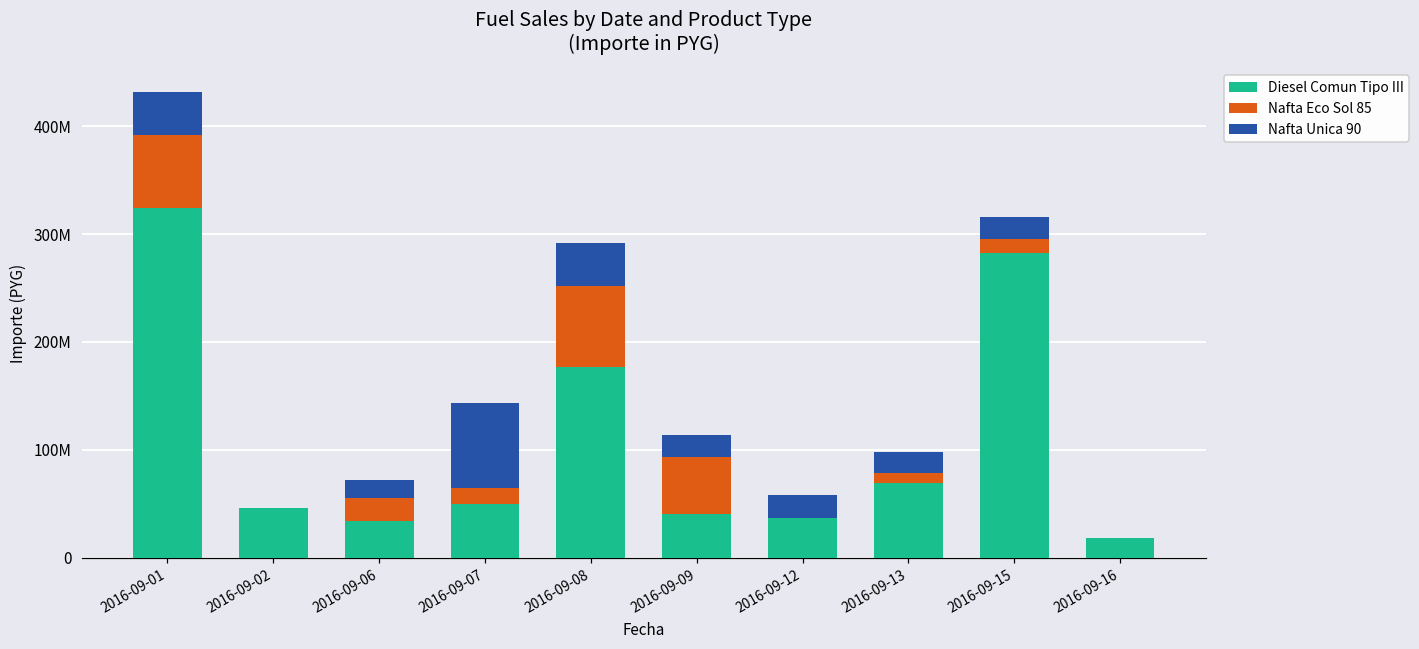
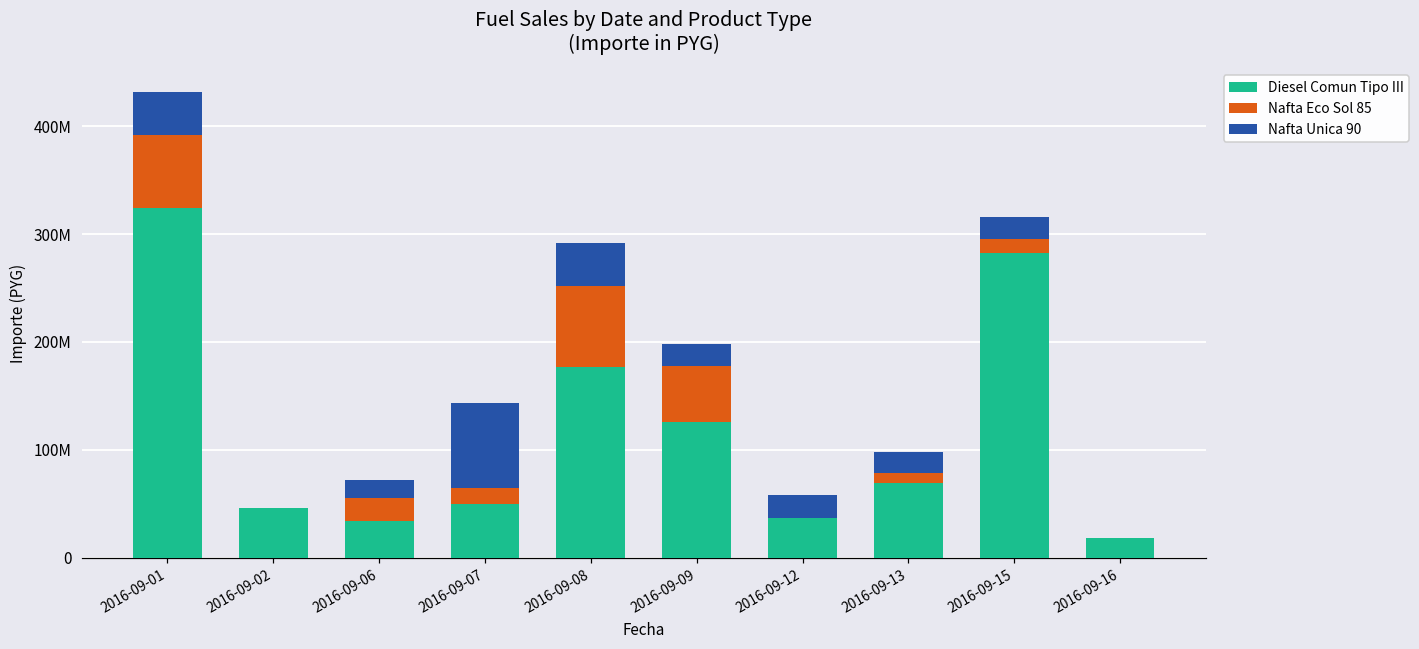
  {
    "Diesel Comun Tipo III": {
      "2016-09-01": 320000000,
      "2016-09-02": 50000000,
      "2016-09-06": 30000000,
      "2016-09-07": 50000000,
      "2016-09-08": 180000000,
-     "2016-09-09": 40000000,
+     "2016-09-09": 130000000,
      "2016-09-12": 40000000,
      "2016-09-13": 70000000,
      "2016-09-15": 280000000,
      "2016-09-16": 20000000
    },
    "Nafta Eco Sol 85": {
      "2016-09-01": 70000000,
      "2016-09-02": 0,
      "2016-09-06": 20000000,
      "2016-09-07": 20000000,
      "2016-09-08": 80000000,
      "2016-09-09": 50000000,
      "2016-09-12": 0,
      "2016-09-13": 10000000,
      "2016-09-15": 10000000,
      "2016-09-16": 0
    },
    "Nafta Unica 90": {
      "2016-09-01": 40000000,
      "2016-09-02": 0,
      "2016-09-06": 20000000,
      "2016-09-07": 80000000,
      "2016-09-08": 40000000,
      "2016-09-09": 20000000,
      "2016-09-12": 20000000,
      "2016-09-13": 20000000,
      "2016-09-15": 20000000,
      "2016-09-16": 0
    }
  }
